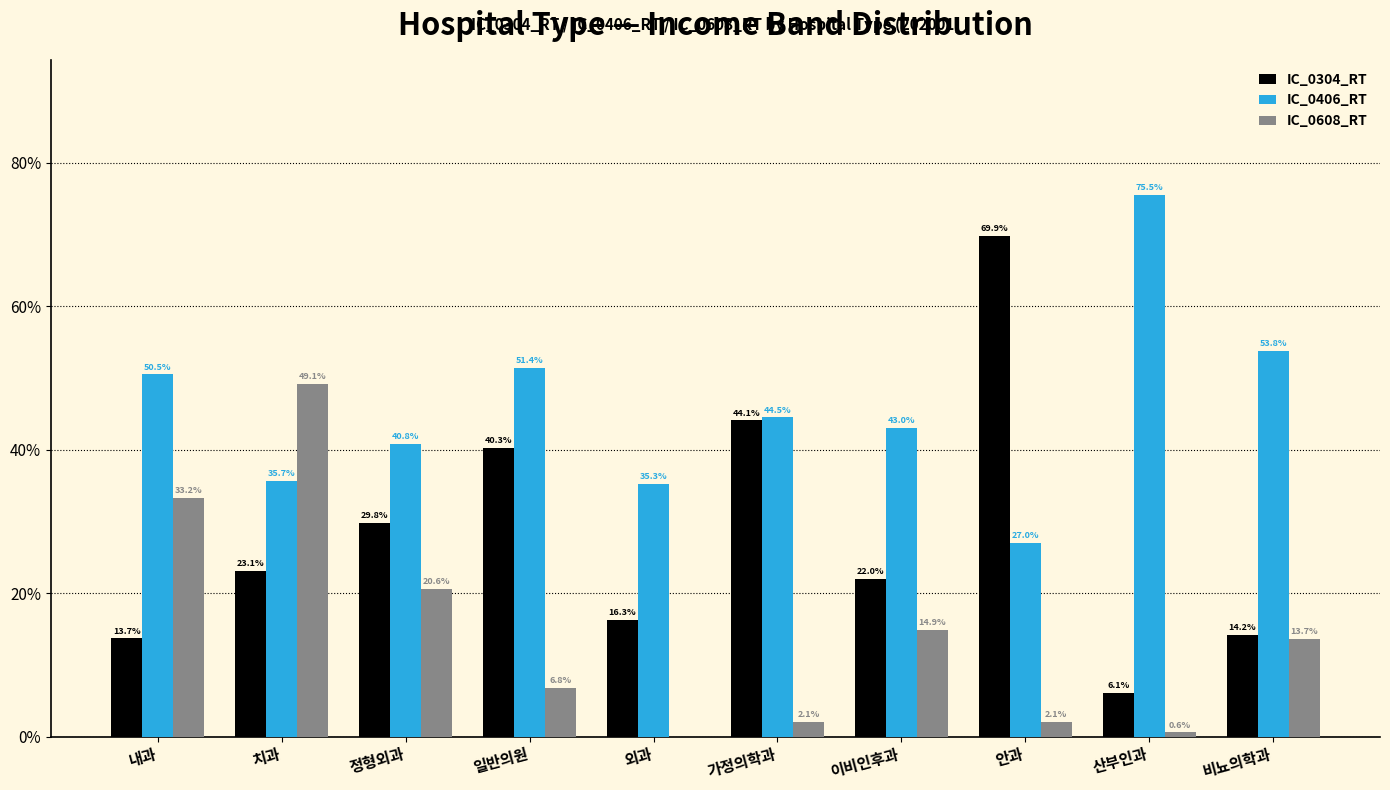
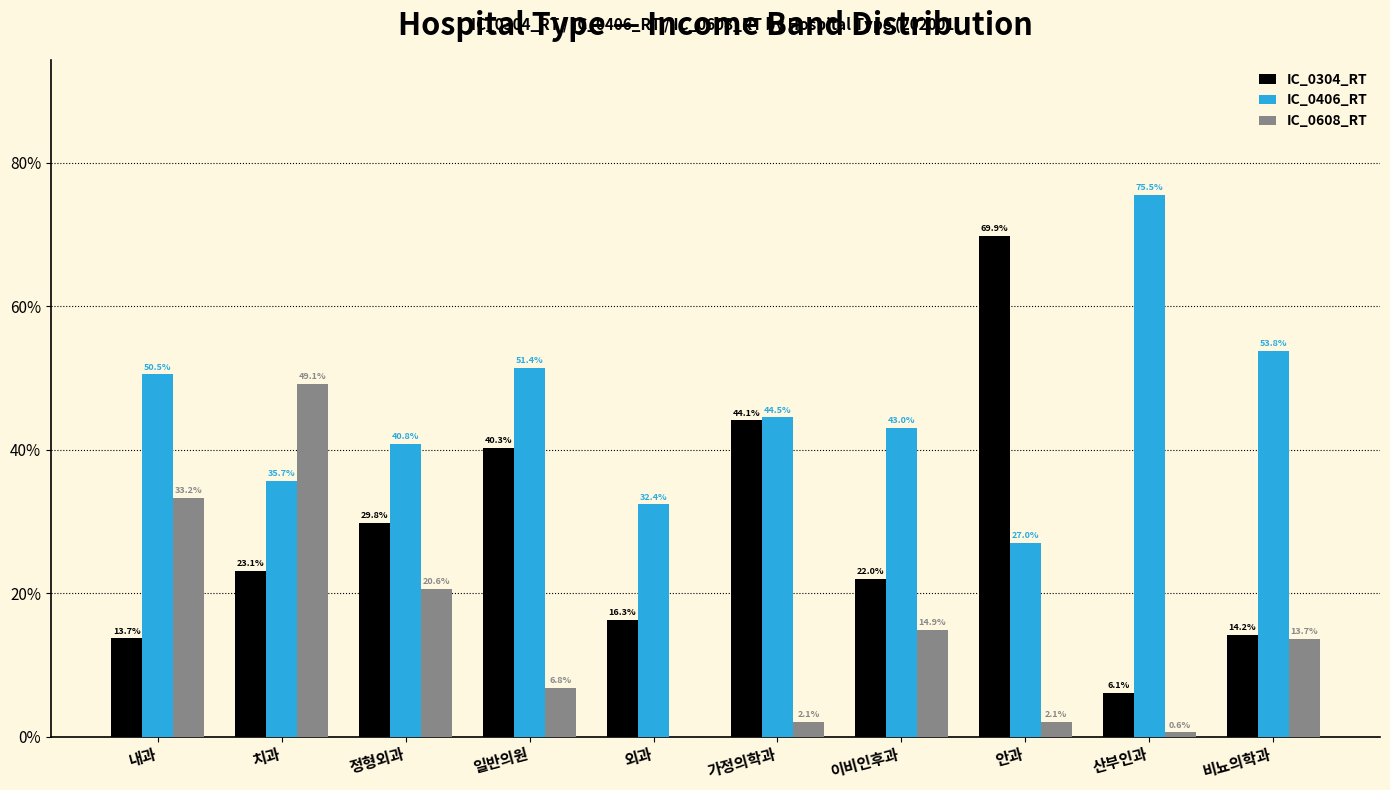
  {
    "IC_0304_RT": {
      "내과": "13.7%",
      "치과": "23.1%",
      "정형외과": "29.8%",
      "일반의원": "40.3%",
      "외과": "16.3%",
      "가정의학과": "44.1%",
      "이비인후과": "22.0%",
      "안과": "69.9%",
      "산부인과": "6.1%",
      "비뇨의학과": "14.2%"
    },
    "IC_0406_RT": {
      "내과": "50.5%",
      "치과": "35.7%",
      "정형외과": "40.8%",
      "일반의원": "51.4%",
-     "외과": "35.3%",
+     "외과": "32.4%",
      "가정의학과": "44.5%",
      "이비인후과": "43.0%",
      "안과": "27.0%",
      "산부인과": "75.5%",
      "비뇨의학과": "53.8%"
    },
    "IC_0608_RT": {
      "내과": "33.2%",
      "치과": "49.1%",
      "정형외과": "20.6%",
      "일반의원": "6.8%",
      "가정의학과": "2.1%",
      "이비인후과": "14.9%",
      "안과": "2.1%",
      "산부인과": "0.6%",
      "비뇨의학과": "13.7%"
    }
  }
